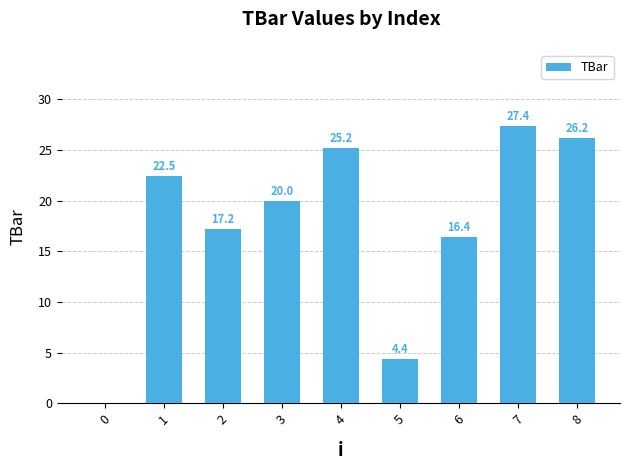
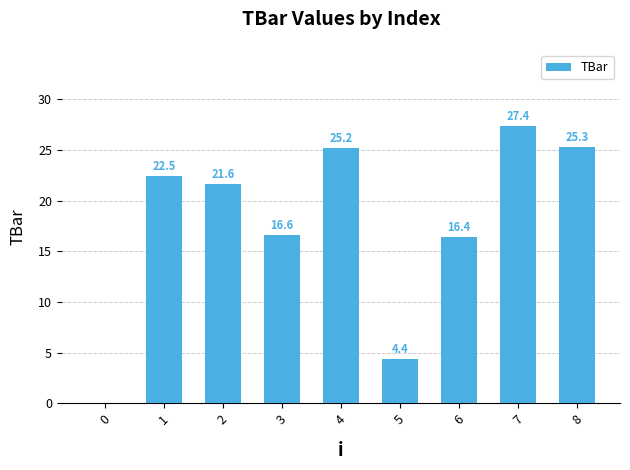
  {
    "1": 22.5,
-   "2": 17.2,
-   "3": 20.0,
+   "2": 21.6,
+   "3": 16.6,
    "4": 25.2,
    "5": 4.4,
    "6": 16.4,
    "7": 27.4,
-   "8": 26.2
+   "8": 25.3
  }
